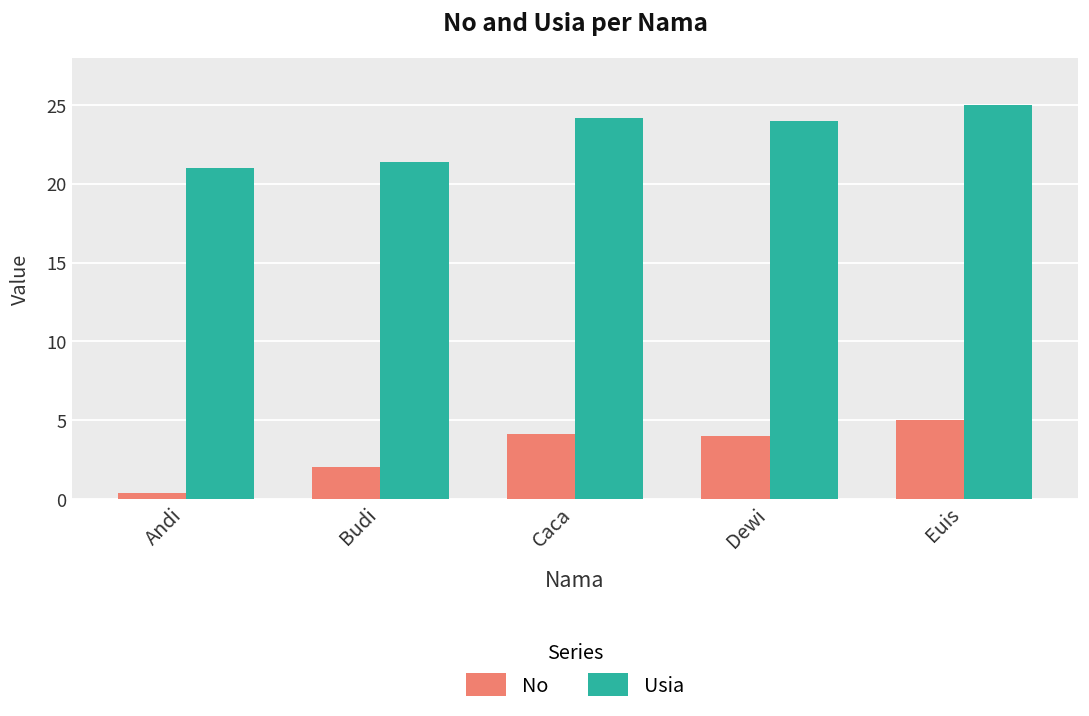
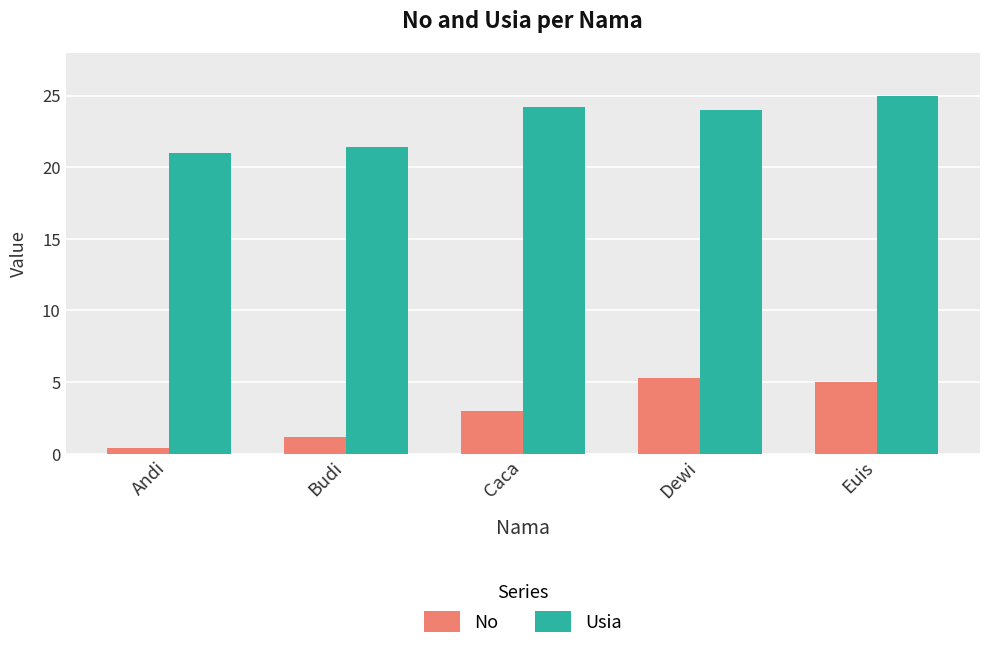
  {
    "No": {
      "Andi": 0.4,
-     "Budi": 2.0,
-     "Caca": 4.1,
-     "Dewi": 4.0,
+     "Budi": 1.2,
+     "Caca": 3.0,
+     "Dewi": 5.3,
      "Euis": 5.0
    },
    "Usia": {
      "Andi": 21.0,
      "Budi": 21.4,
      "Caca": 24.2,
      "Dewi": 24.0,
      "Euis": 25.0
    }
  }
